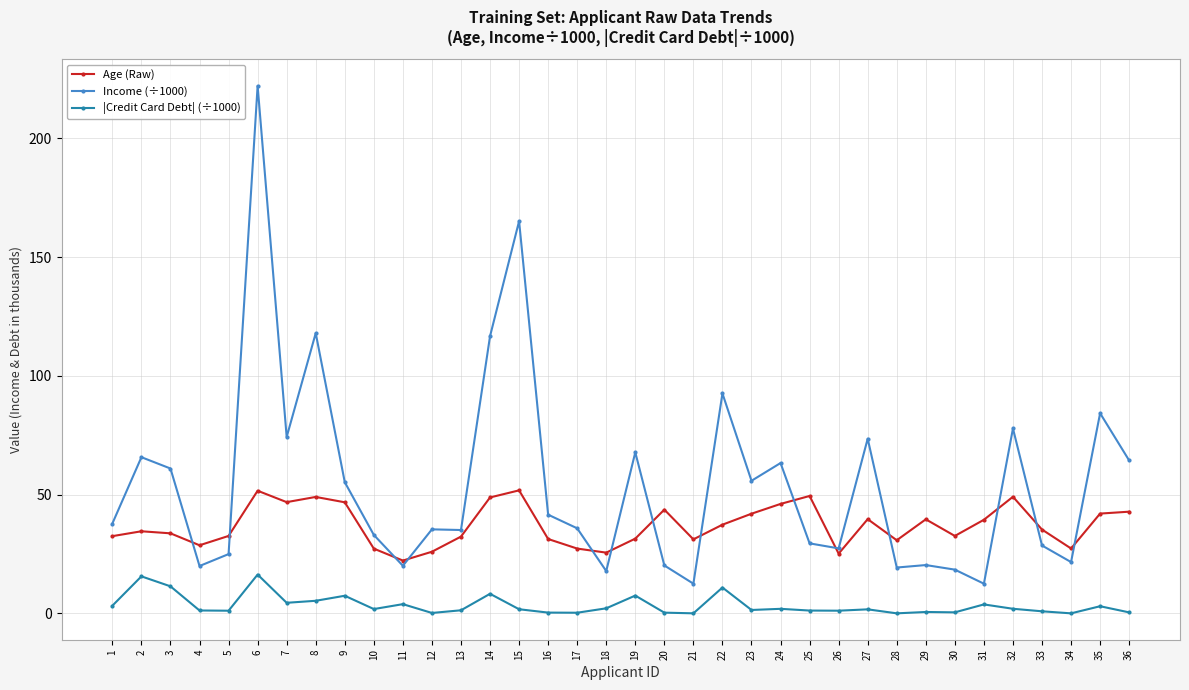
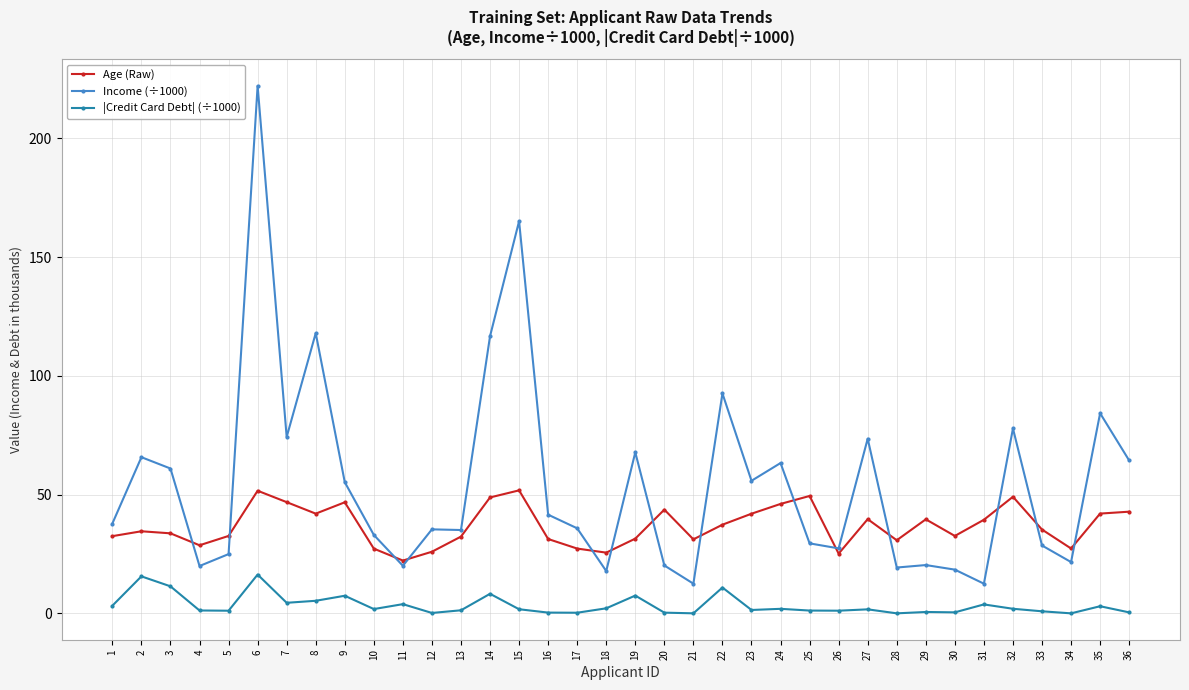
  {
    "Age (Raw)": {
      "1": 33,
      "2": 35,
      "3": 34,
      "4": 29,
      "5": 33,
      "6": 52,
      "7": 47,
-     "8": 49,
+     "8": 42,
      "9": 47,
      "10": 27,
      "11": 22,
      "12": 26,
      "13": 32,
      "14": 49,
      "15": 52,
      "16": 31,
      "17": 27,
      "18": 26,
      "19": 31,
      "20": 44,
      "21": 31,
      "22": 37,
      "23": 42,
      "24": 46,
      "25": 49,
      "26": 25,
      "27": 40,
      "28": 31,
      "29": 40,
      "30": 33,
      "31": 39,
      "32": 49,
      "33": 35,
      "34": 27,
      "35": 42,
      "36": 43
    }
  }
